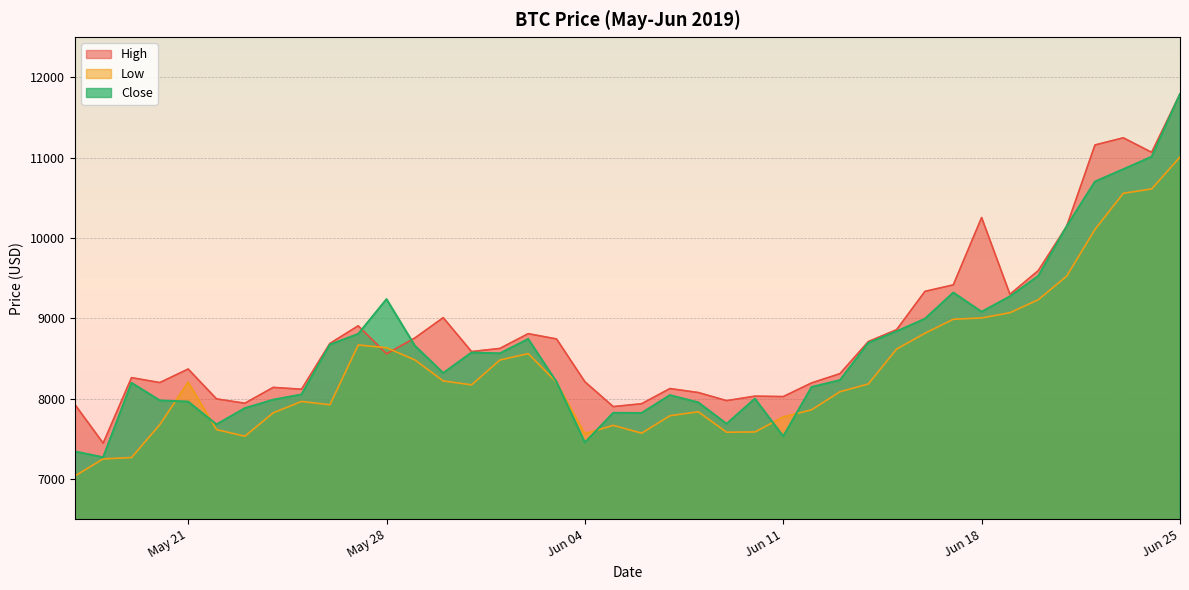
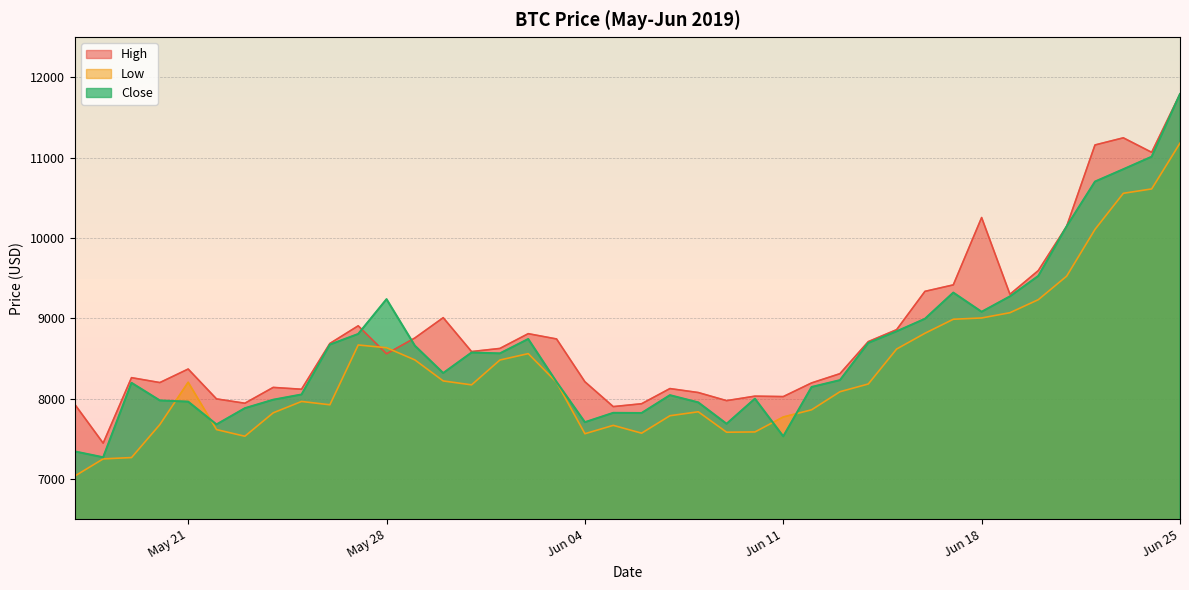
  {
    "High": {
      "May 21": 8400,
      "May 28": 8600,
      "Jun 04": 8200,
      "Jun 11": 8000,
      "Jun 18": 10300
    },
    "Low": {
      "May 21": 8200,
      "May 28": 8600,
      "Jun 04": 7600,
      "Jun 11": 7800,
      "Jun 18": 9000,
-     "Jun 25": 11000
+     "Jun 25": 11200
    },
    "Close": {
      "May 21": 8000,
      "May 28": 9200,
-     "Jun 04": 7500,
+     "Jun 04": 7700,
      "Jun 11": 7500,
      "Jun 18": 9100
    }
  }
